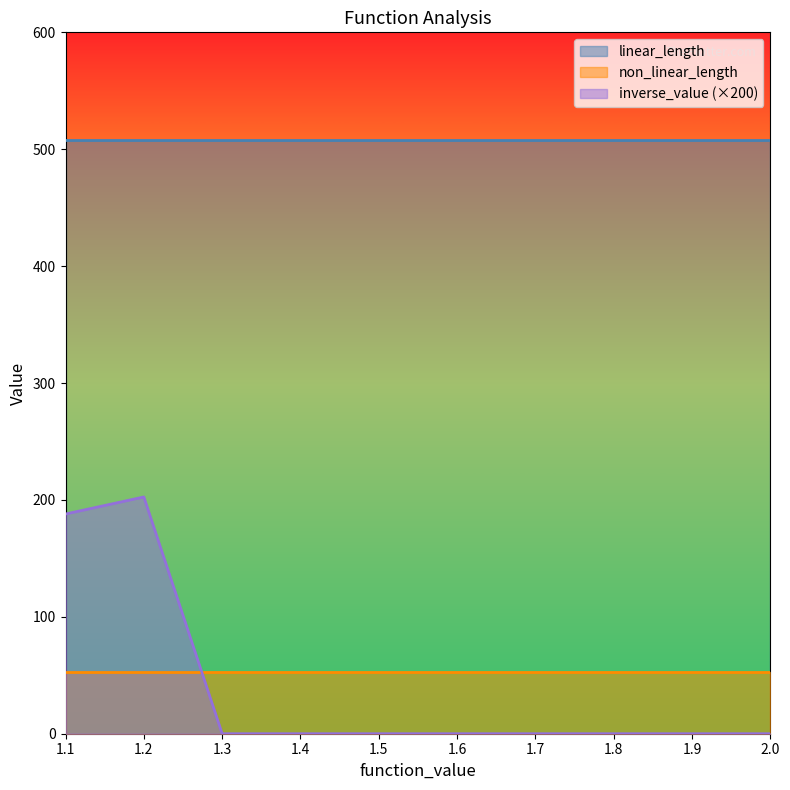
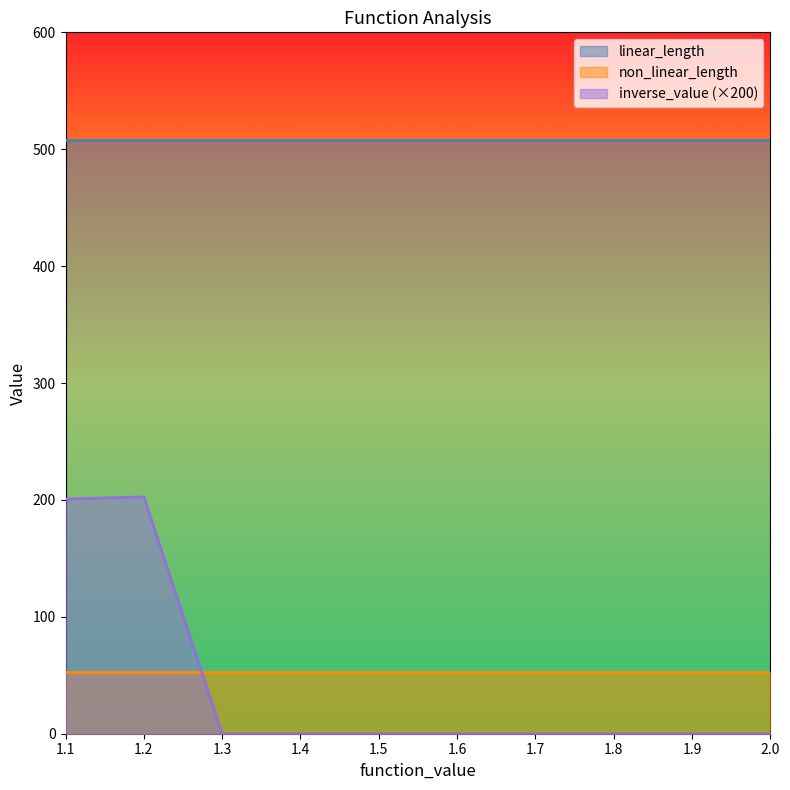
  {
    "linear_length": {
      "1.1": 508,
      "1.2": 508,
      "1.3": 508,
      "1.4": 508,
      "1.5": 508,
      "1.6": 508,
      "1.7": 508,
      "1.8": 508,
      "1.9": 508,
      "2.0": 508
    },
    "non_linear_length": {
      "1.1": 53,
      "1.2": 53,
      "1.3": 53,
      "1.4": 53,
      "1.5": 53,
      "1.6": 53,
      "1.7": 53,
      "1.8": 53,
      "1.9": 53,
      "2.0": 53
    },
    "inverse_value (×200)": {
-     "1.1": 188,
+     "1.1": 201,
      "1.2": 203,
      "1.3": 0,
      "1.4": 0,
      "1.5": 0,
      "1.6": 0,
      "1.7": 0,
      "1.8": 0,
      "1.9": 0,
      "2.0": 0
    }
  }
